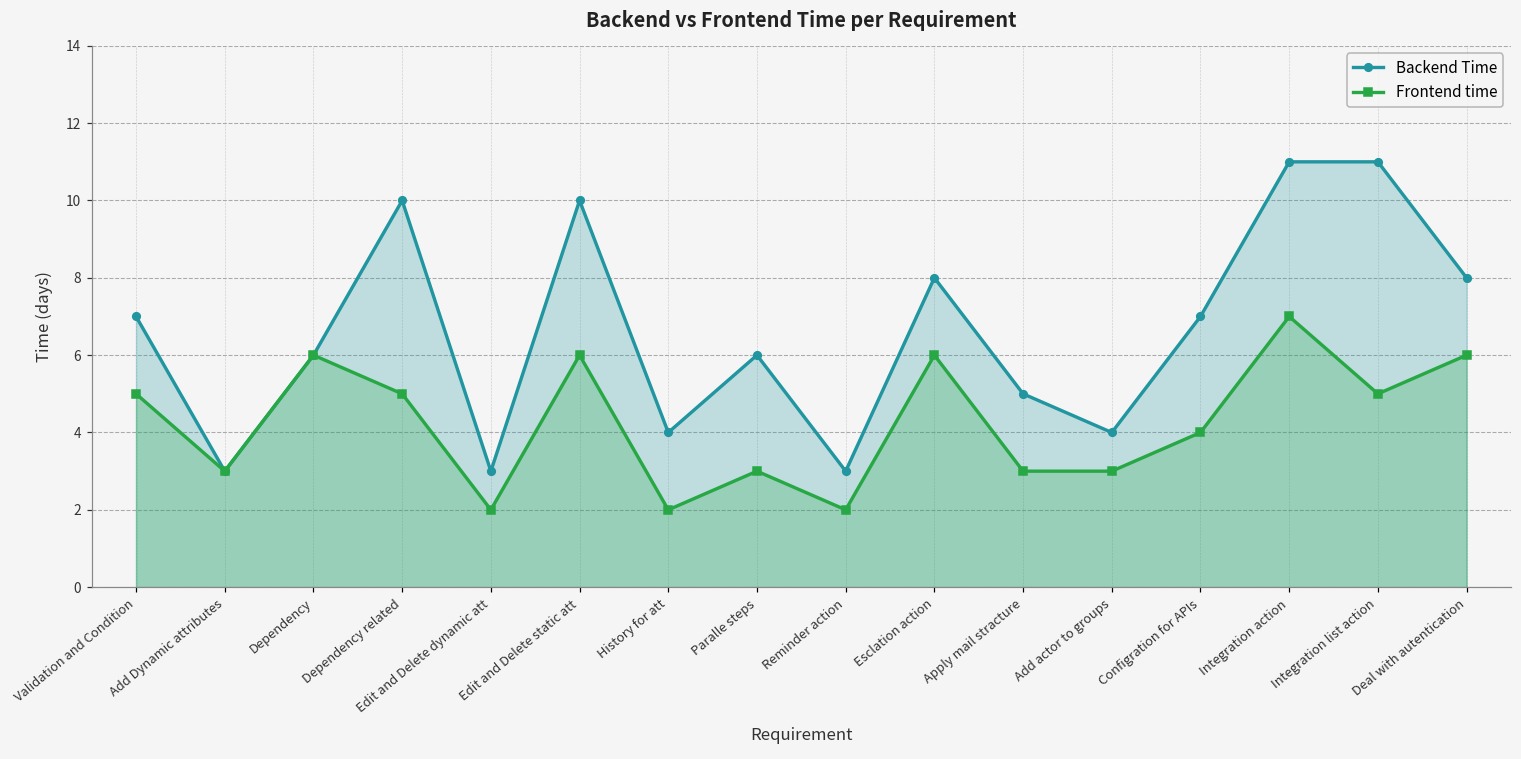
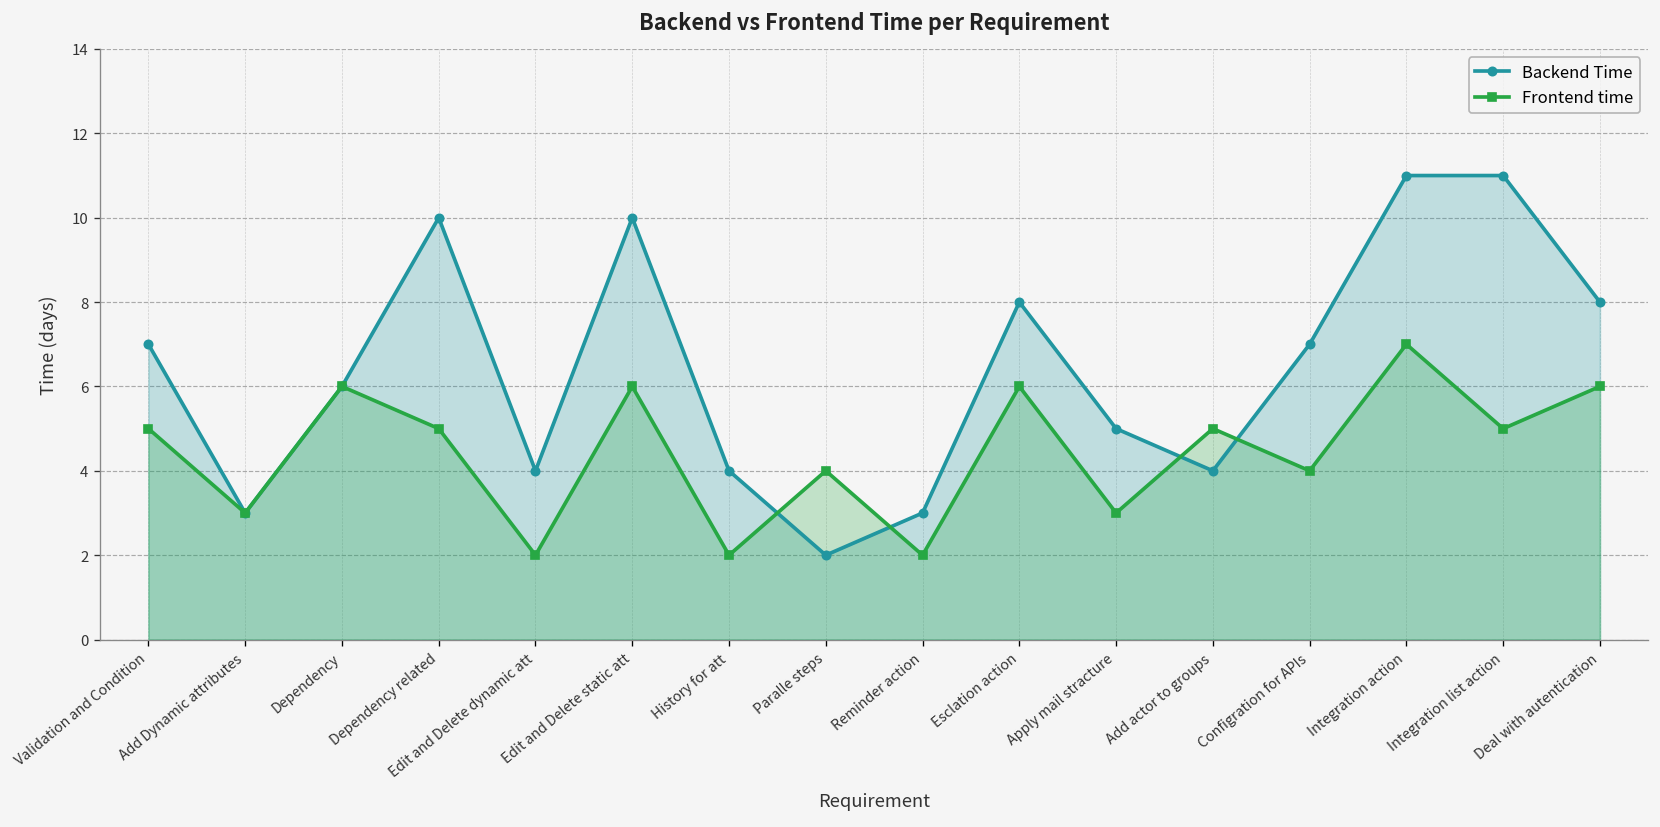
  {
    "Backend Time": {
      "Validation and Condition": 7,
      "Dependency related": 10,
-     "Edit and Delete dynamic att": 3,
+     "Edit and Delete dynamic att": 4,
      "Edit and Delete static att": 10,
      "History for att": 4,
-     "Paralle steps": 6,
+     "Paralle steps": 2,
      "Reminder action": 3,
      "Esclation action": 8,
      "Apply mail stracture": 5,
      "Add actor to groups": 4,
      "Configration for APIs": 7,
      "Integration action": 11,
      "Integration list action": 11,
      "Deal with autentication": 8
    },
    "Frontend time": {
      "Validation and Condition": 5,
      "Dependency related": 5,
      "Edit and Delete dynamic att": 2,
      "Edit and Delete static att": 6,
      "History for att": 2,
-     "Paralle steps": 3,
+     "Paralle steps": 4,
      "Reminder action": 2,
      "Esclation action": 6,
      "Apply mail stracture": 3,
-     "Add actor to groups": 3,
+     "Add actor to groups": 5,
      "Configration for APIs": 4,
      "Integration action": 7,
      "Integration list action": 5,
      "Deal with autentication": 6
    }
  }
